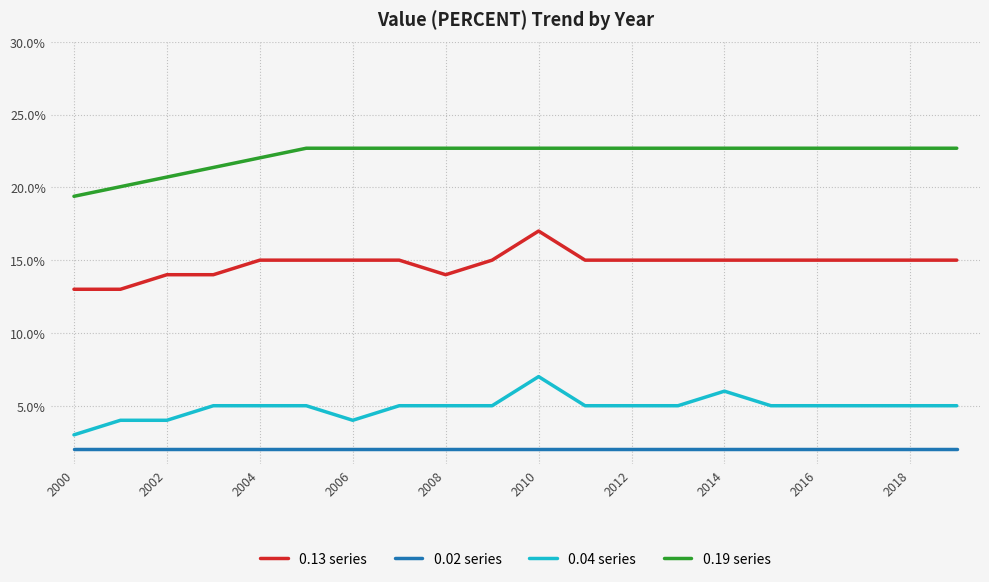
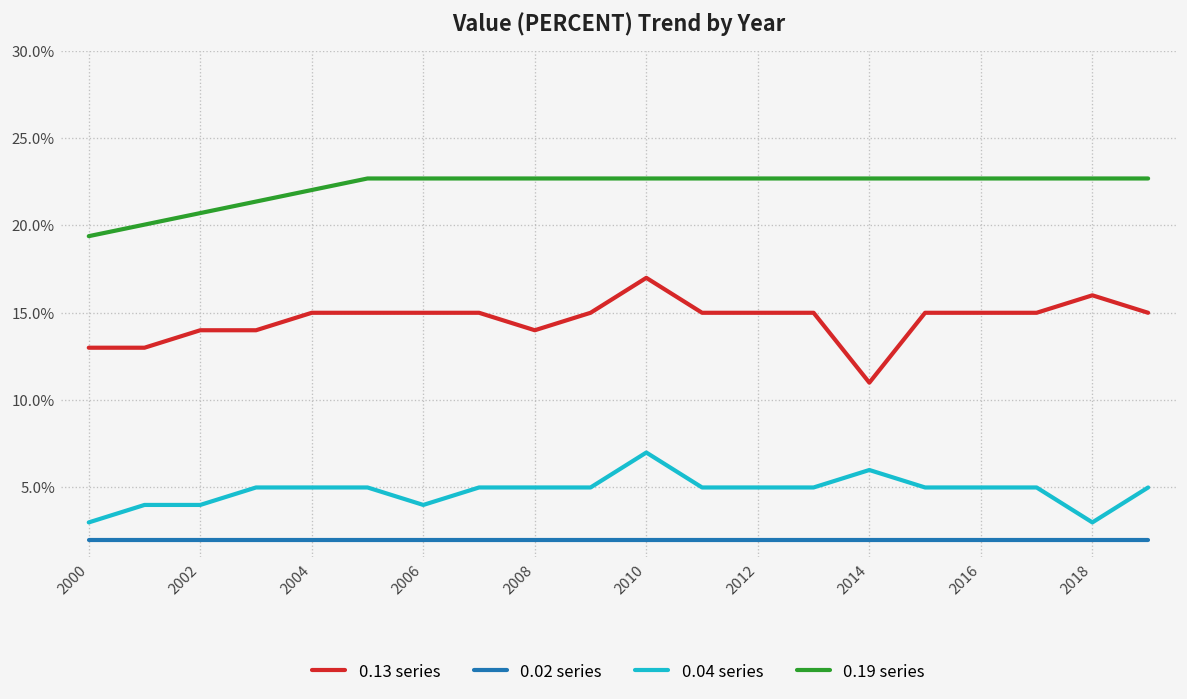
  {
    "0.13 series": {
      "2000": "13.0%",
      "2002": "14.0%",
      "2004": "15.0%",
      "2006": "15.0%",
      "2008": "14.0%",
      "2010": "17.0%",
      "2012": "15.0%",
-     "2014": "15.0%",
+     "2014": "11.0%",
      "2016": "15.0%",
-     "2018": "15.0%"
+     "2018": "16.0%"
    },
    "0.02 series": {
      "2000": "2.0%",
      "2002": "2.0%",
      "2004": "2.0%",
      "2006": "2.0%",
      "2008": "2.0%",
      "2010": "2.0%",
      "2012": "2.0%",
      "2014": "2.0%",
      "2016": "2.0%",
      "2018": "2.0%"
    },
    "0.04 series": {
      "2000": "3.0%",
      "2002": "4.0%",
      "2004": "5.0%",
      "2006": "4.0%",
      "2008": "5.0%",
      "2010": "7.0%",
      "2012": "5.0%",
      "2014": "6.0%",
      "2016": "5.0%",
-     "2018": "5.0%"
+     "2018": "3.0%"
    },
    "0.19 series": {
      "2000": "19.4%",
      "2002": "20.7%",
      "2004": "22.0%",
      "2006": "22.7%",
      "2008": "22.7%",
      "2010": "22.7%",
      "2012": "22.7%",
      "2014": "22.7%",
      "2016": "22.7%",
      "2018": "22.7%"
    }
  }
